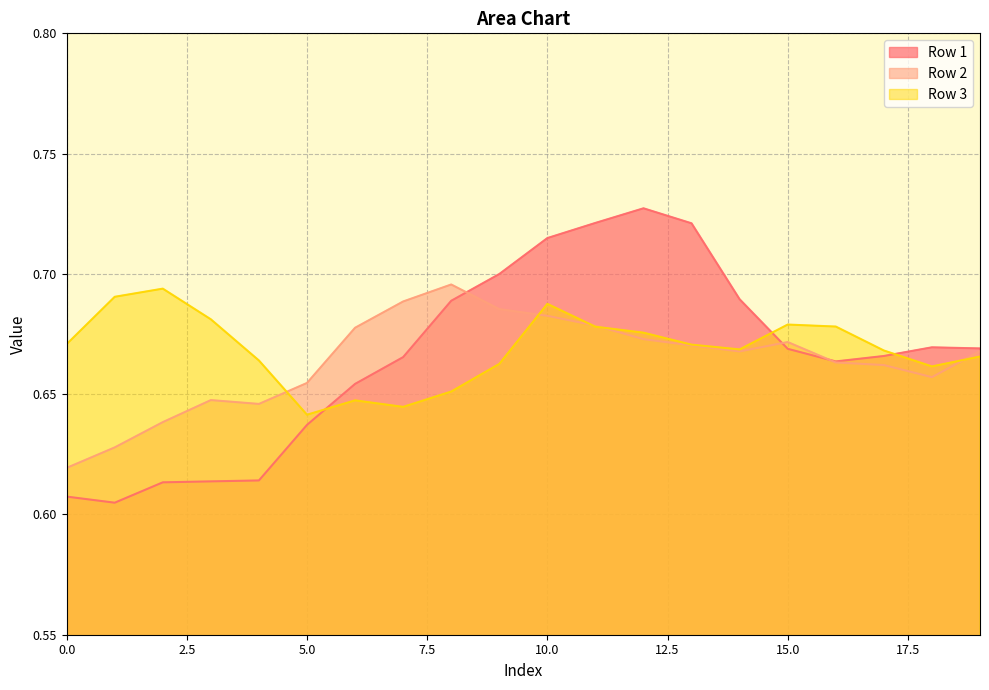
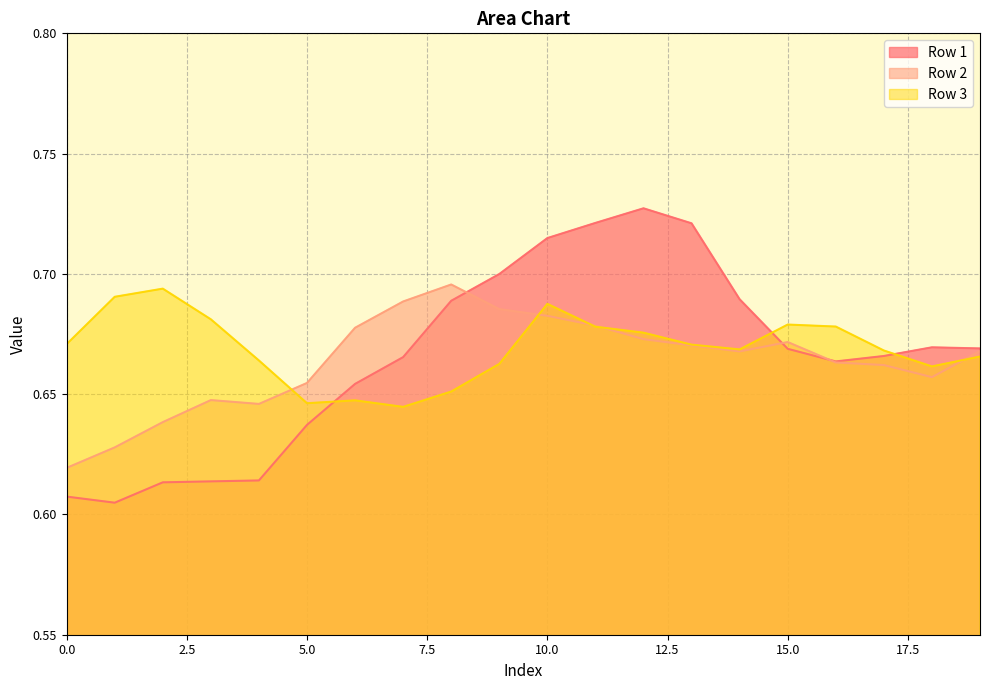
  {
    "Row 3": {
      "0.0": 0.671,
-     "5.0": 0.641,
+     "5.0": 0.646,
      "10.0": 0.688,
      "15.0": 0.679
    }
  }
